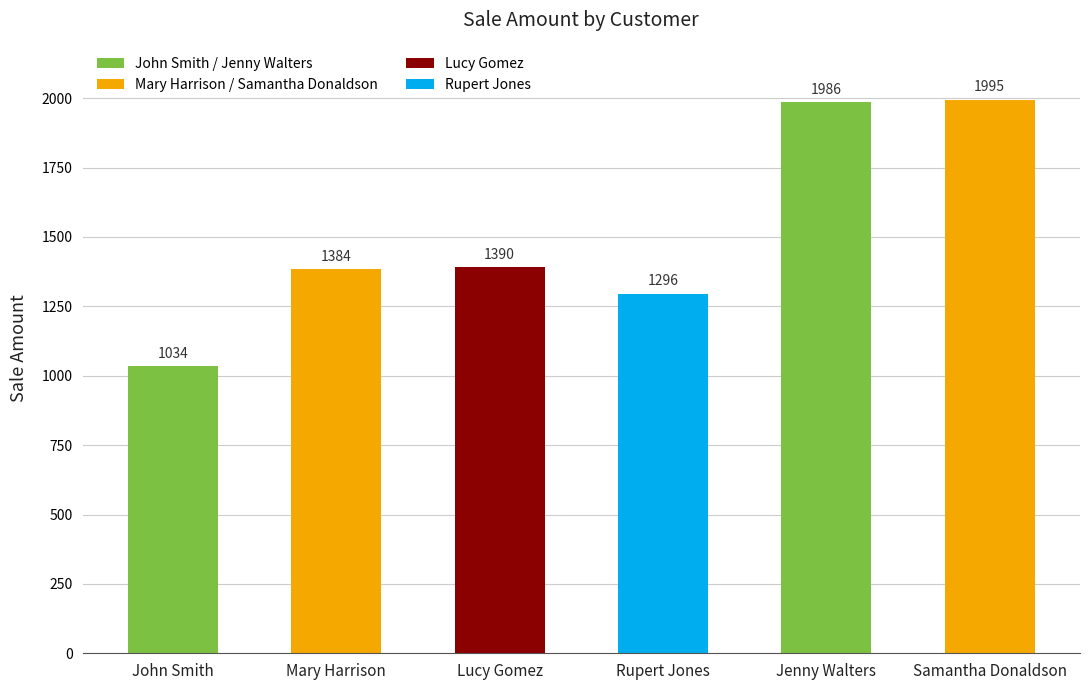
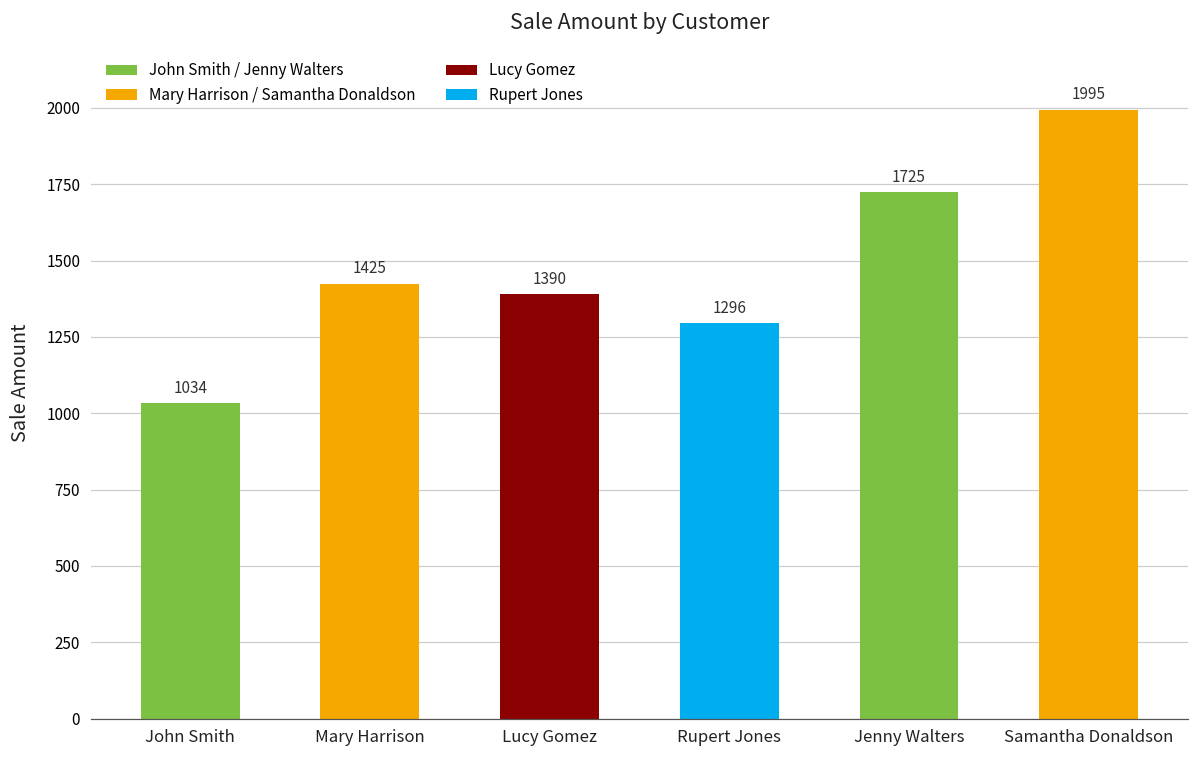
  {
    "John Smith": 1034,
-   "Mary Harrison": 1384,
+   "Mary Harrison": 1425,
    "Lucy Gomez": 1390,
    "Rupert Jones": 1296,
-   "Jenny Walters": 1986,
+   "Jenny Walters": 1725,
    "Samantha Donaldson": 1995
  }
